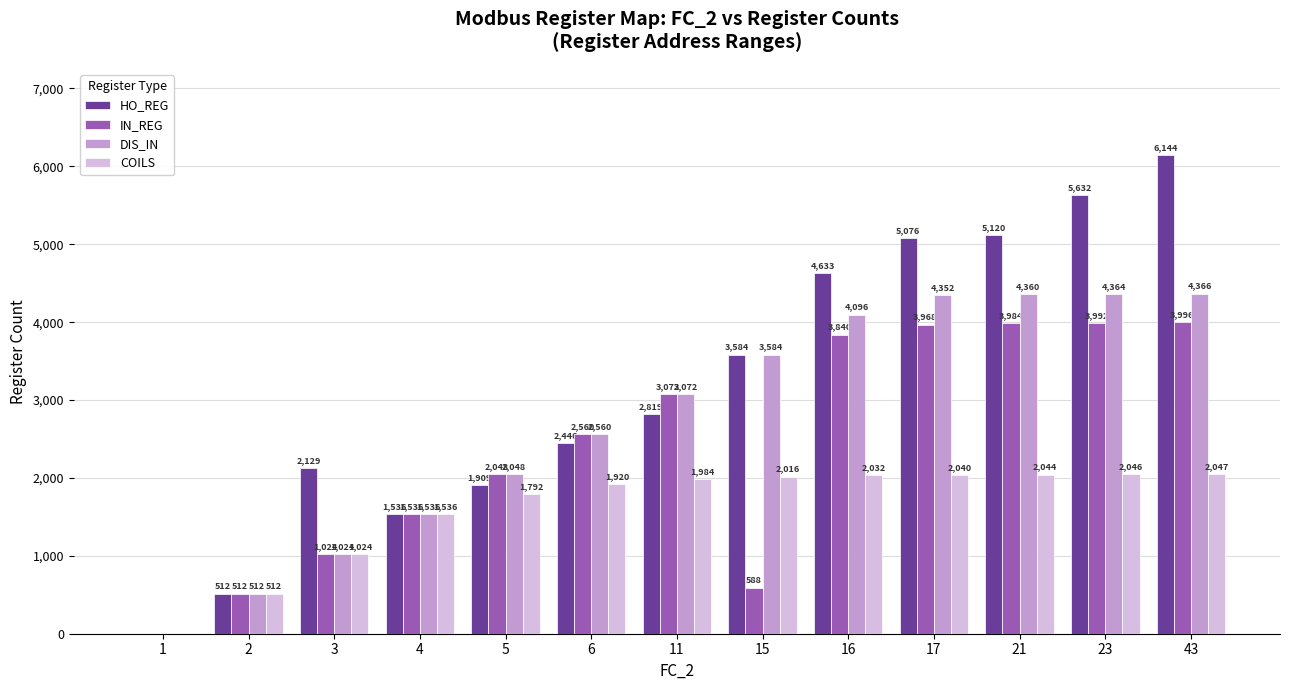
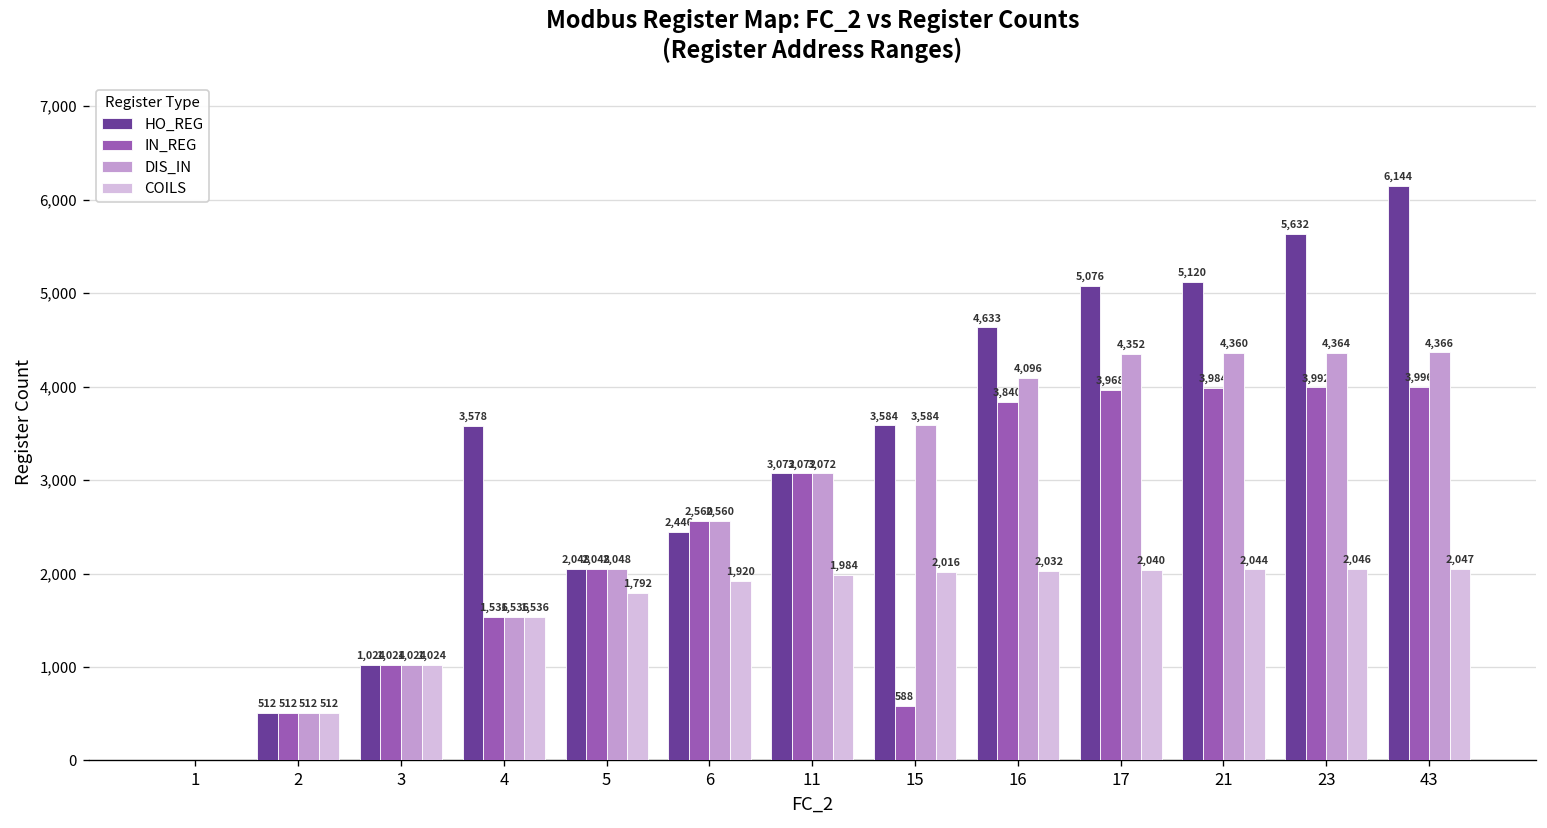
  {
    "HO_REG": {
      "2": "512",
-     "3": "2,129",
-     "4": "1,536",
-     "5": "1,909",
+     "3": "1,024",
+     "4": "3,578",
+     "5": "2,048",
      "6": "2,446",
-     "11": "2,819",
+     "11": "3,072",
      "15": "3,584",
      "16": "4,633",
      "17": "5,076",
      "21": "5,120",
      "23": "5,632",
      "43": "6,144"
    },
    "IN_REG": {
      "2": "512",
      "15": "588",
      "16": "3,840",
      "17": "3,968",
      "21": "3,984",
      "23": "3,992",
      "43": "3,996"
    }
  }
